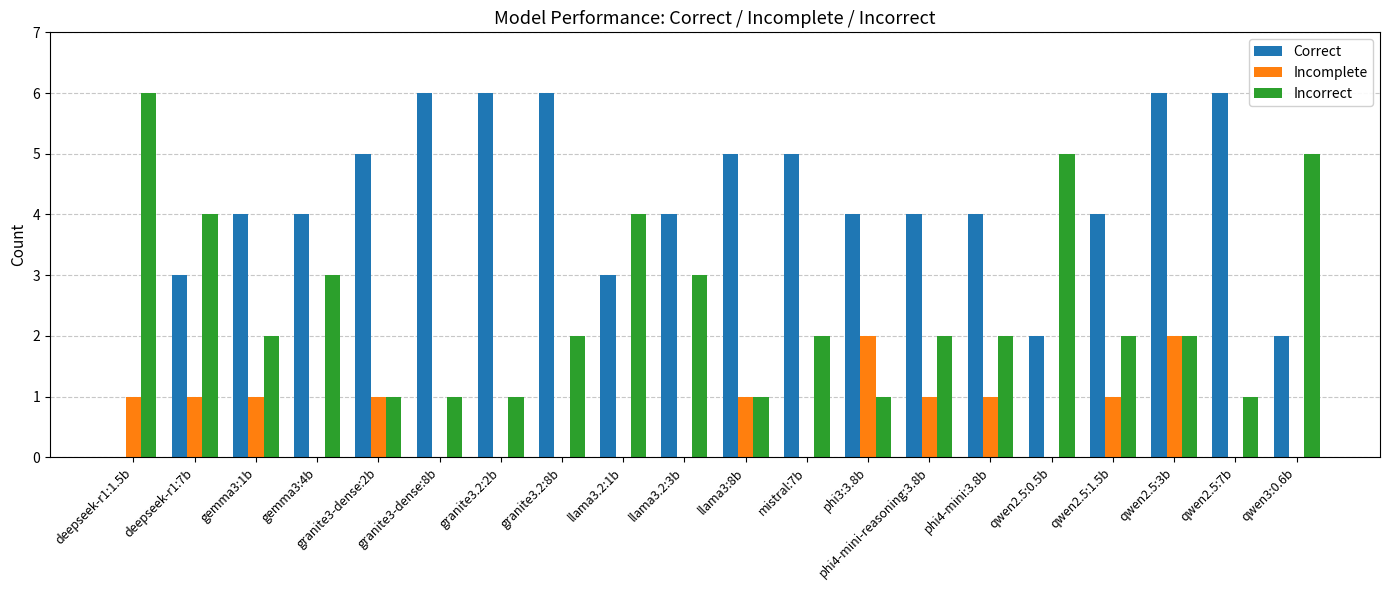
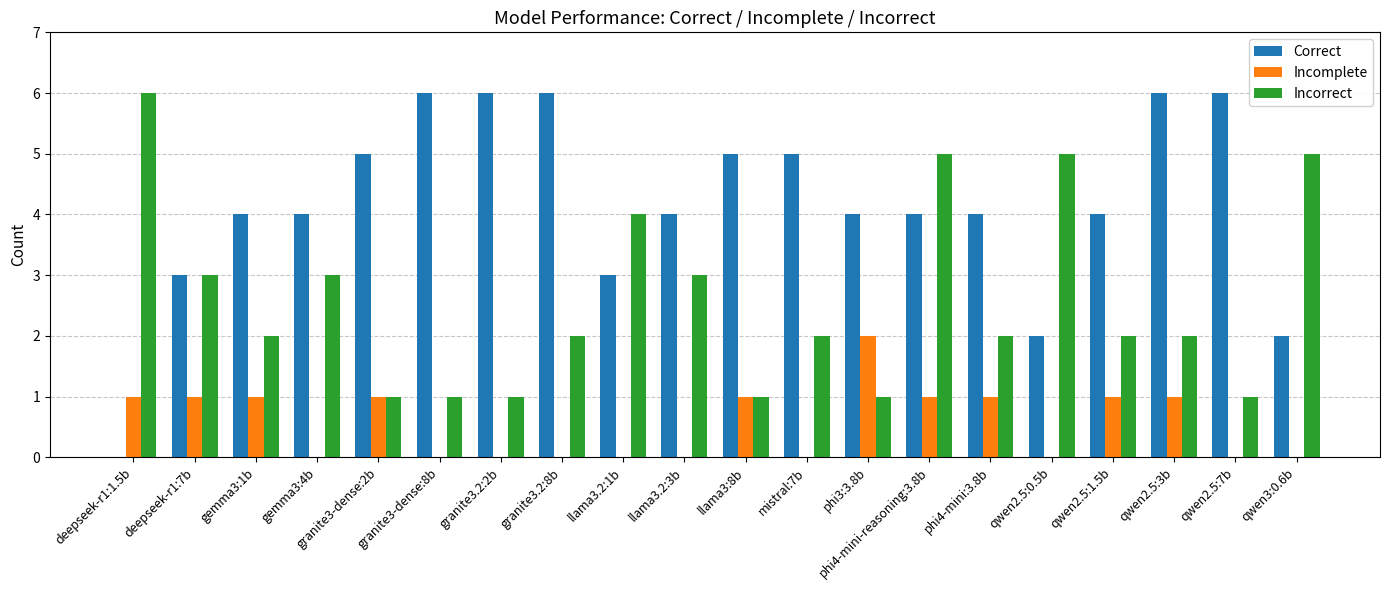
  {
    "Correct": {
      "deepseek-r1:1.5b": 0,
      "deepseek-r1:7b": 3,
      "gemma3:1b": 4,
      "gemma3:4b": 4,
      "granite3-dense:2b": 5,
      "granite3-dense:8b": 6,
      "granite3.2:2b": 6,
      "granite3.2:8b": 6,
      "llama3.2:1b": 3,
      "llama3.2:3b": 4,
      "llama3:8b": 5,
      "mistral:7b": 5,
      "phi3:3.8b": 4,
      "phi4-mini-reasoning:3.8b": 4,
      "phi4-mini:3.8b": 4,
      "qwen2.5:0.5b": 2,
      "qwen2.5:1.5b": 4,
      "qwen2.5:3b": 6,
      "qwen2.5:7b": 6,
      "qwen3:0.6b": 2
    },
    "Incomplete": {
      "deepseek-r1:1.5b": 1,
      "deepseek-r1:7b": 1,
      "gemma3:1b": 1,
      "gemma3:4b": 0,
      "granite3-dense:2b": 1,
      "granite3-dense:8b": 0,
      "granite3.2:2b": 0,
      "granite3.2:8b": 0,
      "llama3.2:1b": 0,
      "llama3.2:3b": 0,
      "llama3:8b": 1,
      "mistral:7b": 0,
      "phi3:3.8b": 2,
      "phi4-mini-reasoning:3.8b": 1,
      "phi4-mini:3.8b": 1,
      "qwen2.5:0.5b": 0,
      "qwen2.5:1.5b": 1,
-     "qwen2.5:3b": 2,
+     "qwen2.5:3b": 1,
      "qwen2.5:7b": 0,
      "qwen3:0.6b": 0
    },
    "Incorrect": {
      "deepseek-r1:1.5b": 6,
-     "deepseek-r1:7b": 4,
+     "deepseek-r1:7b": 3,
      "gemma3:1b": 2,
      "gemma3:4b": 3,
      "granite3-dense:2b": 1,
      "granite3-dense:8b": 1,
      "granite3.2:2b": 1,
      "granite3.2:8b": 2,
      "llama3.2:1b": 4,
      "llama3.2:3b": 3,
      "llama3:8b": 1,
      "mistral:7b": 2,
      "phi3:3.8b": 1,
-     "phi4-mini-reasoning:3.8b": 2,
+     "phi4-mini-reasoning:3.8b": 5,
      "phi4-mini:3.8b": 2,
      "qwen2.5:0.5b": 5,
      "qwen2.5:1.5b": 2,
      "qwen2.5:3b": 2,
      "qwen2.5:7b": 1,
      "qwen3:0.6b": 5
    }
  }
